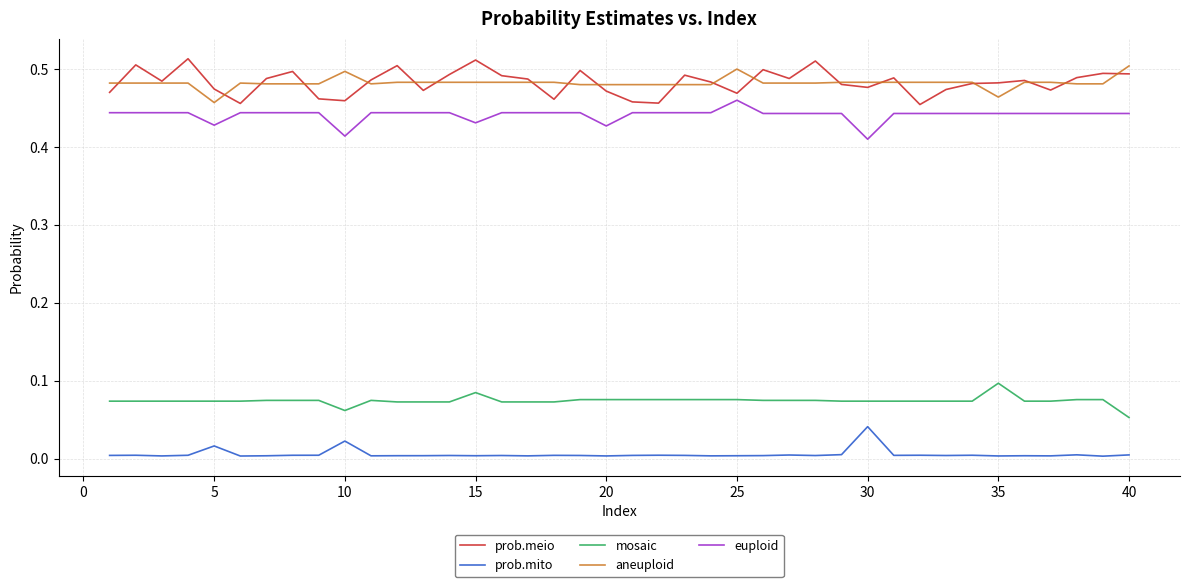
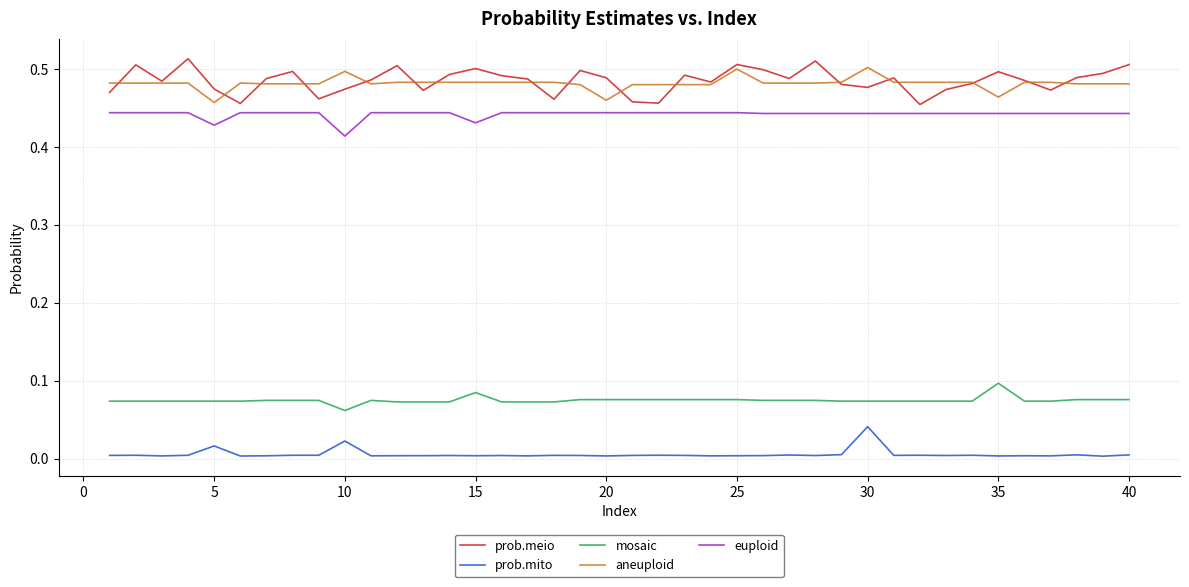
  {
    "prob.meio": {
      "5": 0.47,
-     "10": 0.46,
-     "15": 0.51,
-     "20": 0.47,
-     "25": 0.47,
+     "10": 0.47,
+     "15": 0.50,
+     "20": 0.49,
+     "25": 0.51,
      "30": 0.48,
-     "35": 0.48,
-     "40": 0.49
+     "35": 0.50,
+     "40": 0.51
    },
    "prob.mito": {
      "5": 0.02,
      "10": 0.02,
      "15": 0.00,
      "20": 0.00,
      "25": 0.00,
      "30": 0.04,
      "35": 0.00,
      "40": 0.01
    },
    "mosaic": {
      "5": 0.07,
      "10": 0.06,
      "15": 0.09,
      "20": 0.08,
      "25": 0.08,
      "30": 0.07,
      "35": 0.10,
-     "40": 0.05
+     "40": 0.08
    },
    "aneuploid": {
      "5": 0.46,
      "10": 0.50,
      "15": 0.48,
-     "20": 0.48,
+     "20": 0.46,
      "25": 0.50,
-     "30": 0.48,
+     "30": 0.50,
      "35": 0.46,
-     "40": 0.50
+     "40": 0.48
    },
    "euploid": {
      "5": 0.43,
      "10": 0.41,
      "15": 0.43,
-     "20": 0.43,
-     "25": 0.46,
-     "30": 0.41,
+     "20": 0.44,
+     "25": 0.44,
+     "30": 0.44,
      "35": 0.44,
      "40": 0.44
    }
  }
